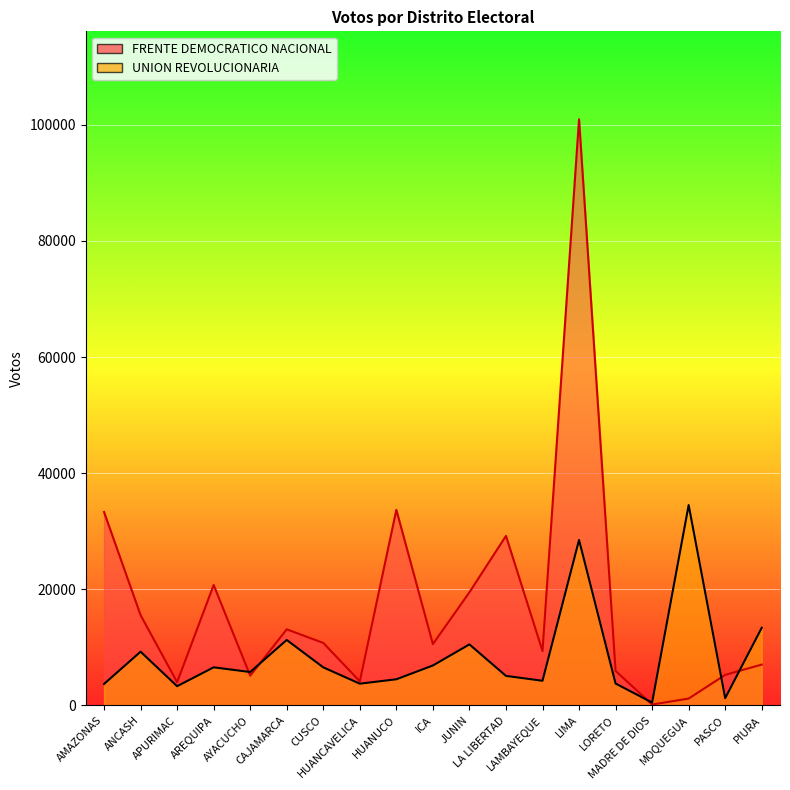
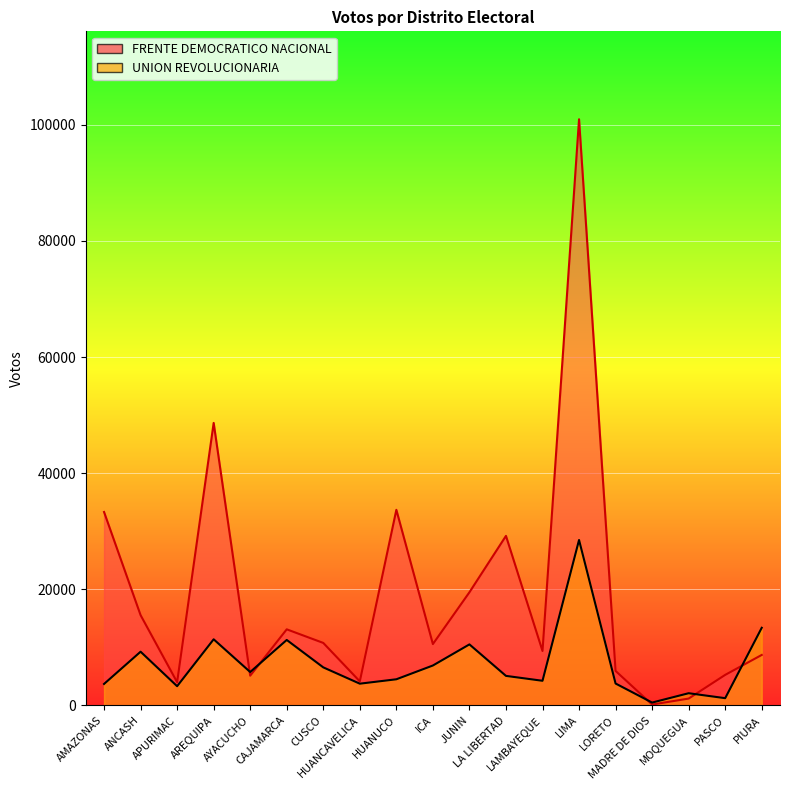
  {
    "FRENTE DEMOCRATICO NACIONAL": {
      "AMAZONAS": 33000,
      "ANCASH": 16000,
      "APURIMAC": 4000,
-     "AREQUIPA": 21000,
+     "AREQUIPA": 49000,
      "AYACUCHO": 5000,
      "CAJAMARCA": 13000,
      "CUSCO": 11000,
      "HUANUCO": 34000,
      "ICA": 11000,
      "JUNIN": 19000,
      "LA LIBERTAD": 29000,
      "LAMBAYEQUE": 9000,
      "LIMA": 101000,
      "LORETO": 6000,
      "MOQUEGUA": 1000,
      "PASCO": 5000,
-     "PIURA": 7000
+     "PIURA": 9000
    },
    "UNION REVOLUCIONARIA": {
      "AMAZONAS": 4000,
      "ANCASH": 9000,
      "APURIMAC": 3000,
-     "AREQUIPA": 7000,
+     "AREQUIPA": 11000,
      "AYACUCHO": 6000,
      "CAJAMARCA": 11000,
      "CUSCO": 7000,
      "HUANUCO": 4000,
      "ICA": 7000,
      "JUNIN": 11000,
      "LA LIBERTAD": 5000,
      "LAMBAYEQUE": 4000,
      "LIMA": 28000,
      "LORETO": 4000,
-     "MOQUEGUA": 35000,
+     "MOQUEGUA": 2000,
      "PASCO": 1000,
      "PIURA": 13000
    }
  }
